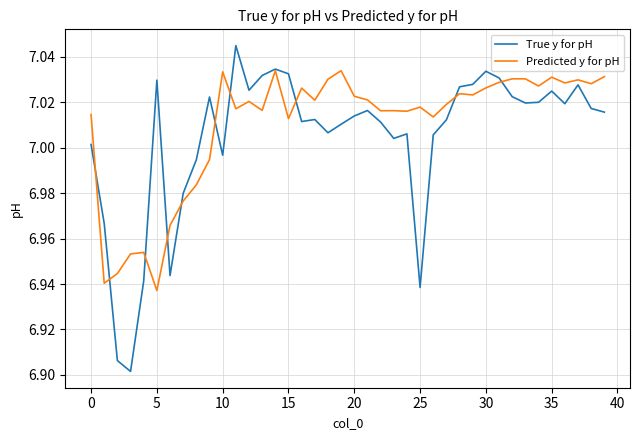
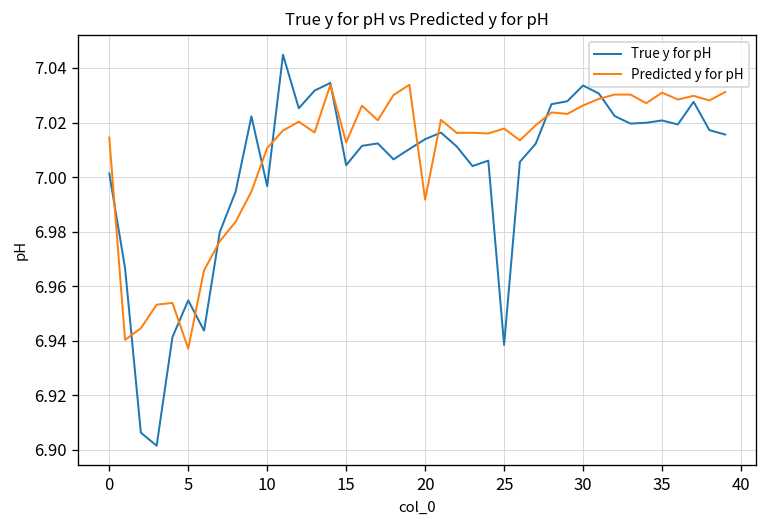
  {
    "True y for pH": {
      "0": 7.001,
-     "5": 7.030,
+     "5": 6.955,
      "10": 6.997,
-     "15": 7.032,
+     "15": 7.004,
      "20": 7.014,
      "25": 6.938,
      "30": 7.034,
-     "35": 7.025
+     "35": 7.021
    },
    "Predicted y for pH": {
      "0": 7.014,
      "5": 6.937,
-     "10": 7.033,
+     "10": 7.011,
      "15": 7.013,
-     "20": 7.023,
+     "20": 6.992,
      "25": 7.018,
      "30": 7.026,
      "35": 7.031
    }
  }
